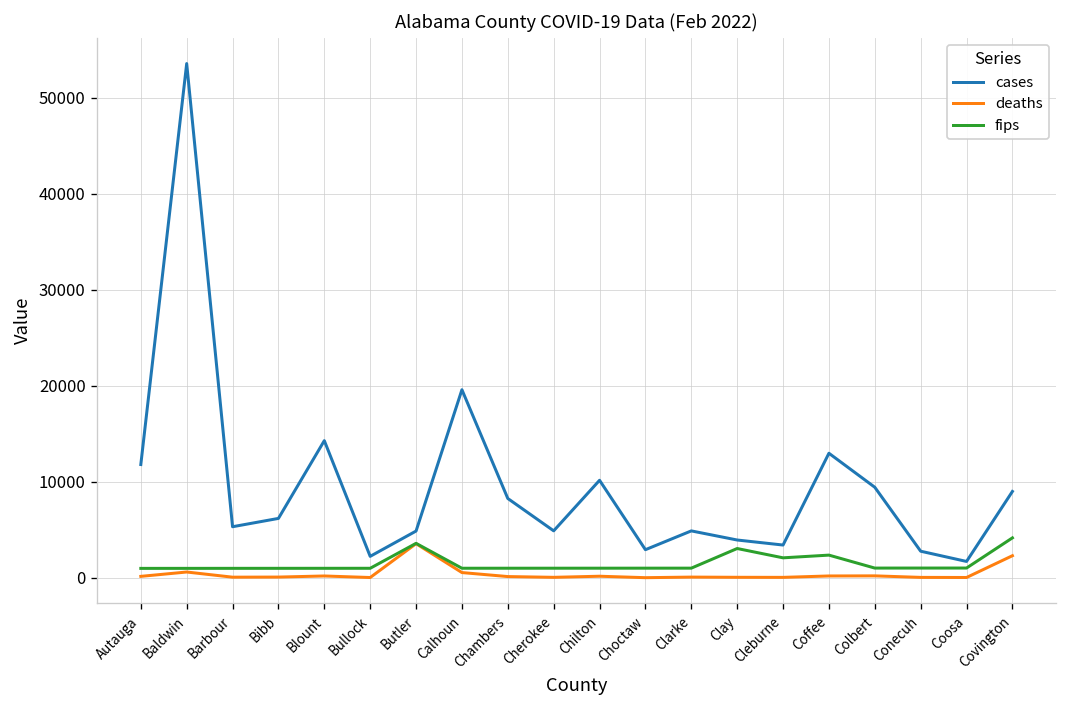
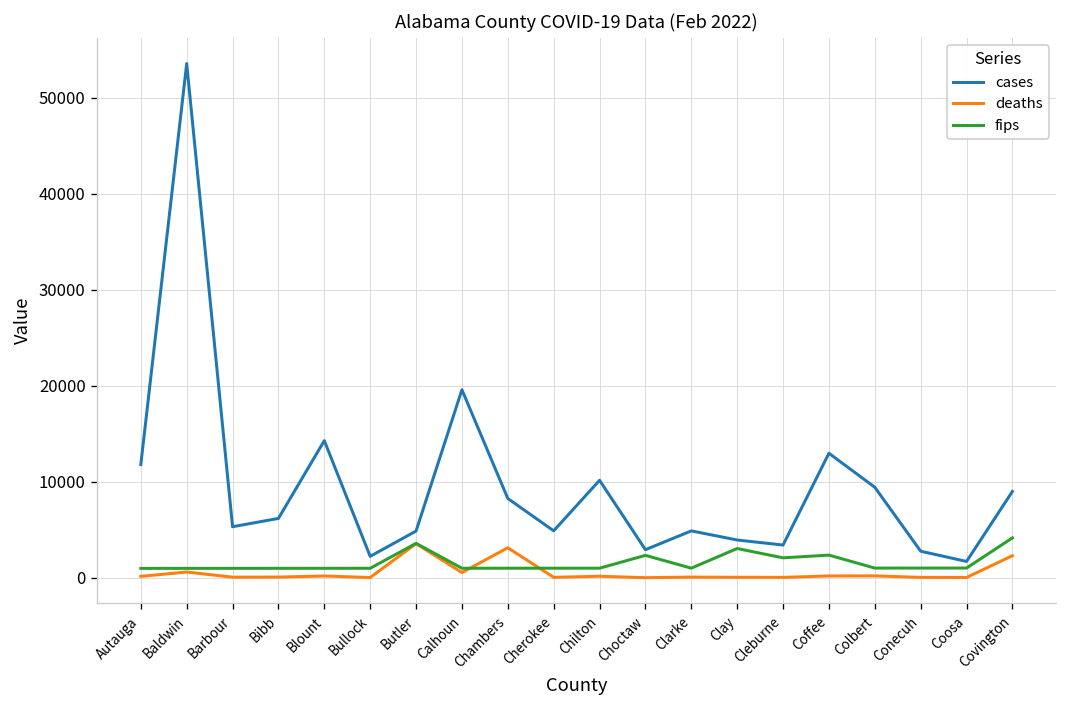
  {
    "cases": {
      "Autauga": 12000,
      "Baldwin": 54000,
      "Barbour": 5000,
      "Bibb": 6000,
      "Blount": 14000,
      "Bullock": 2000,
      "Butler": 5000,
      "Calhoun": 20000,
      "Chambers": 8000,
      "Cherokee": 5000,
      "Chilton": 10000,
      "Choctaw": 3000,
      "Clarke": 5000,
      "Clay": 4000,
      "Cleburne": 3000,
      "Coffee": 13000,
      "Colbert": 9000,
      "Conecuh": 3000,
      "Coosa": 2000,
      "Covington": 9000
    },
    "deaths": {
      "Autauga": 0,
      "Baldwin": 1000,
      "Barbour": 0,
      "Bibb": 0,
      "Blount": 0,
      "Bullock": 0,
      "Calhoun": 1000,
-     "Chambers": 0,
+     "Chambers": 3000,
      "Cherokee": 0,
      "Chilton": 0,
      "Choctaw": 0,
      "Clarke": 0,
      "Clay": 0,
      "Cleburne": 0,
      "Coffee": 0,
      "Colbert": 0,
      "Conecuh": 0,
      "Coosa": 0,
      "Covington": 2000
    },
    "fips": {
      "Autauga": 1000,
      "Baldwin": 1000,
      "Barbour": 1000,
      "Bibb": 1000,
      "Blount": 1000,
      "Bullock": 1000,
      "Calhoun": 1000,
      "Chambers": 1000,
      "Cherokee": 1000,
      "Chilton": 1000,
-     "Choctaw": 1000,
+     "Choctaw": 2000,
      "Clarke": 1000,
      "Clay": 3000,
      "Cleburne": 2000,
      "Coffee": 2000,
      "Colbert": 1000,
      "Conecuh": 1000,
      "Coosa": 1000,
      "Covington": 4000
    }
  }
